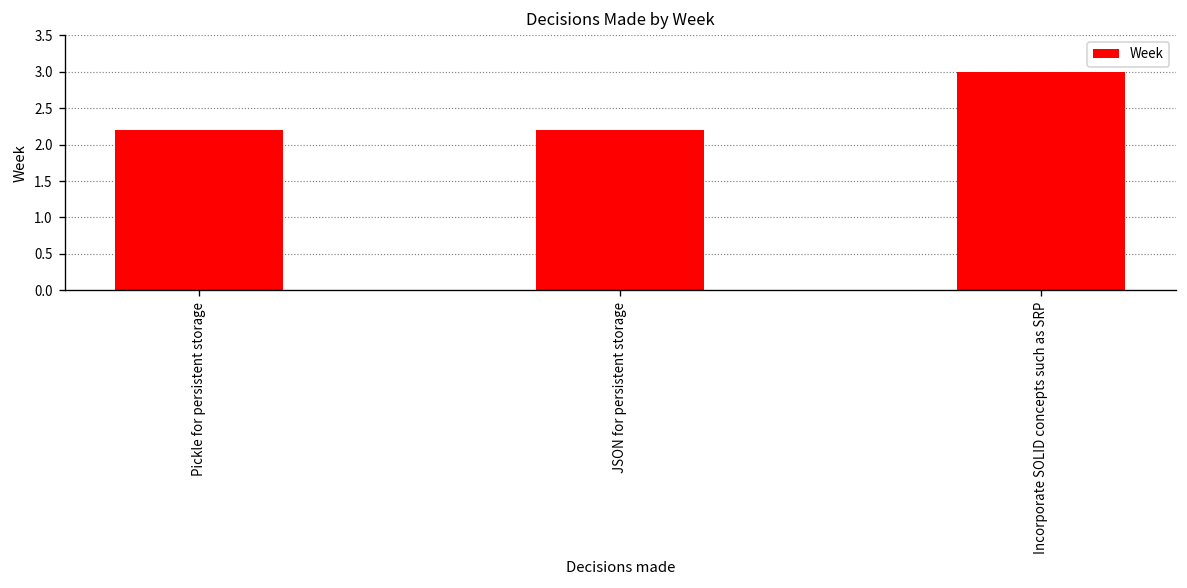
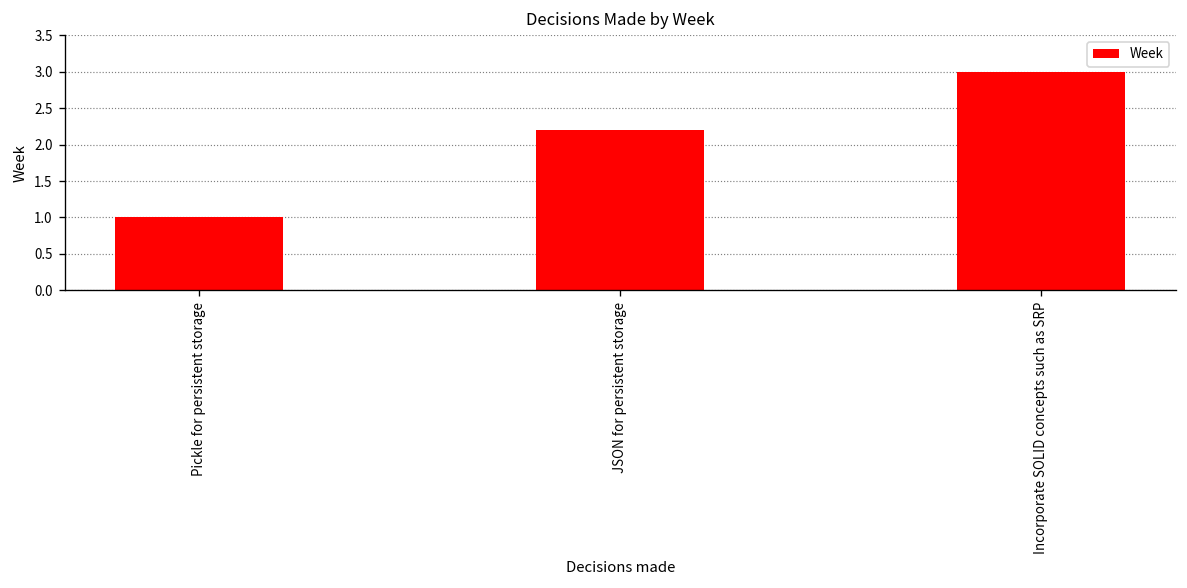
  {
-   "Pickle for persistent storage": 2.2,
+   "Pickle for persistent storage": 1.0,
    "JSON for persistent storage": 2.2,
    "Incorporate SOLID concepts such as SRP": 3.0
  }
